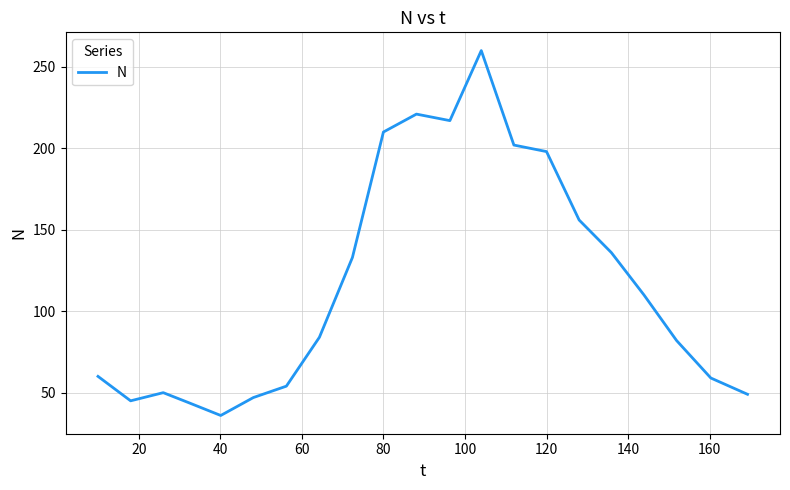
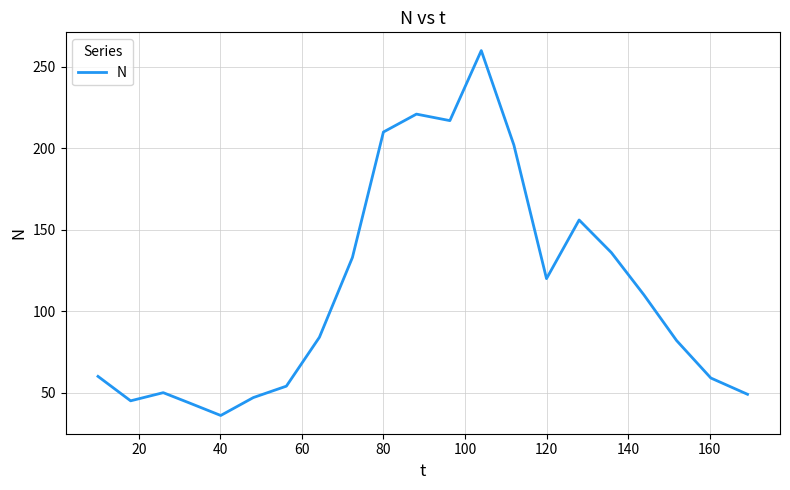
  {
    "40": 36,
    "80": 210,
-   "120": 198
+   "120": 120
  }
